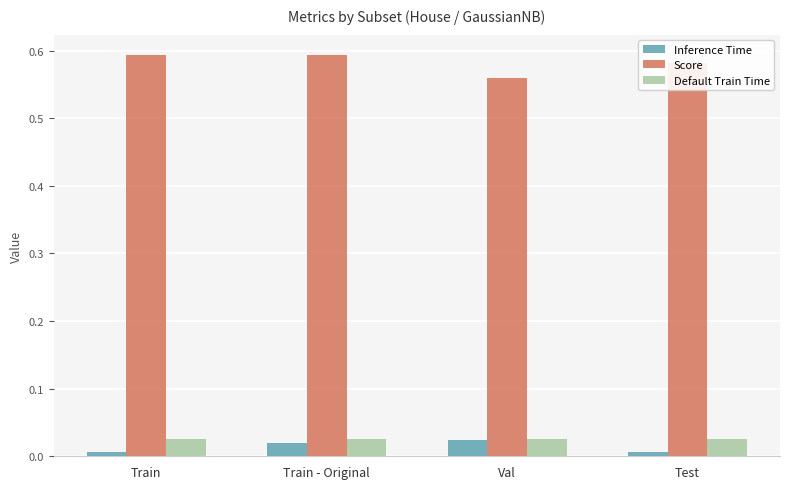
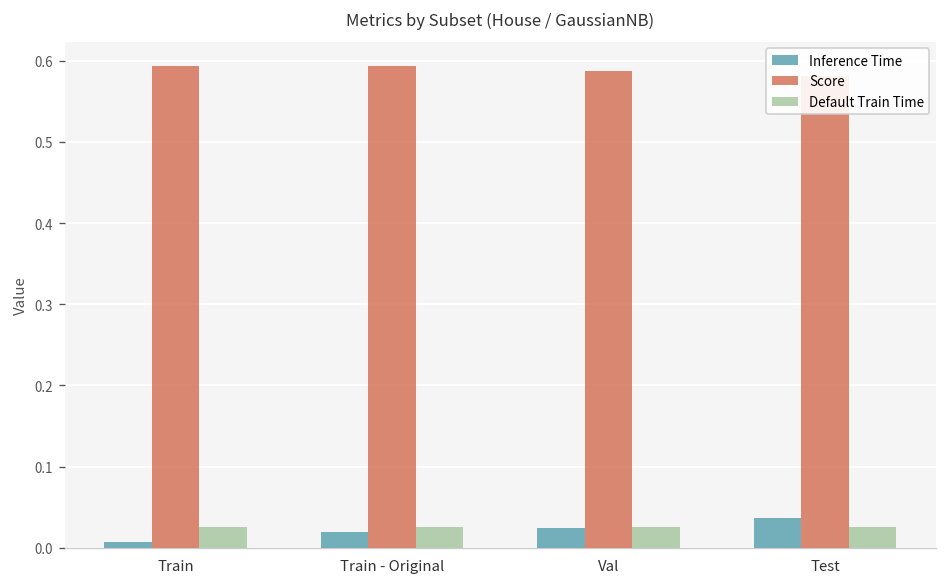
  {
    "Inference Time": {
      "Train": 0.01,
      "Train - Original": 0.02,
      "Val": 0.02,
-     "Test": 0.01
+     "Test": 0.04
    },
    "Score": {
      "Train": 0.59,
      "Train - Original": 0.59,
-     "Val": 0.56
+     "Val": 0.59
    },
    "Default Train Time": {
      "Train": 0.03,
      "Train - Original": 0.03,
      "Val": 0.03,
      "Test": 0.03
    }
  }
